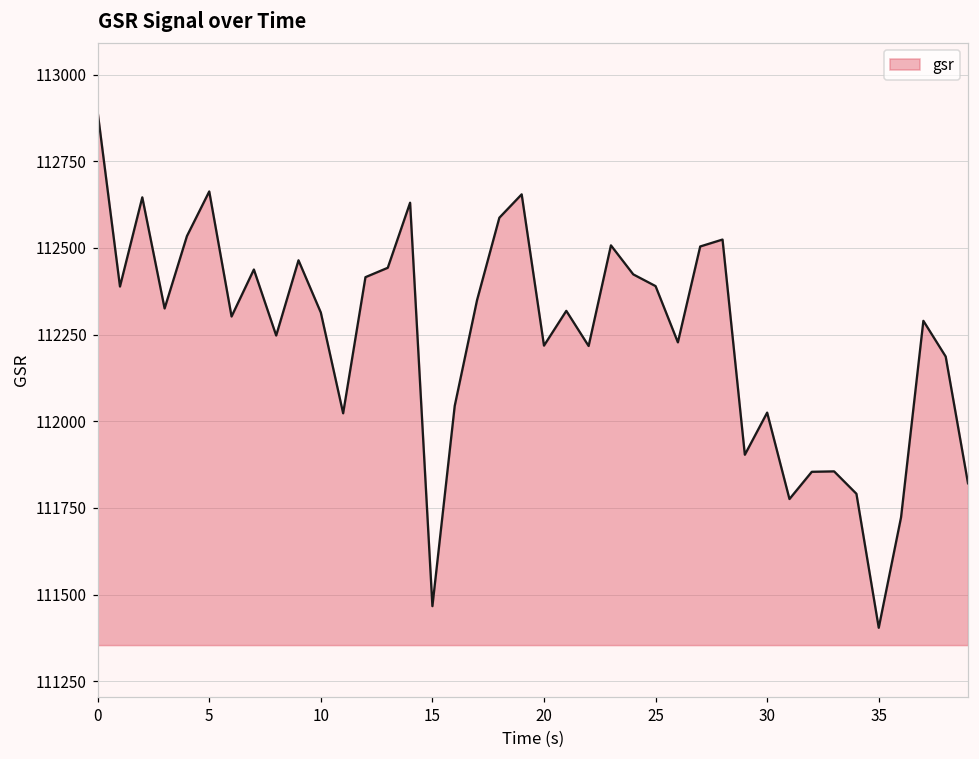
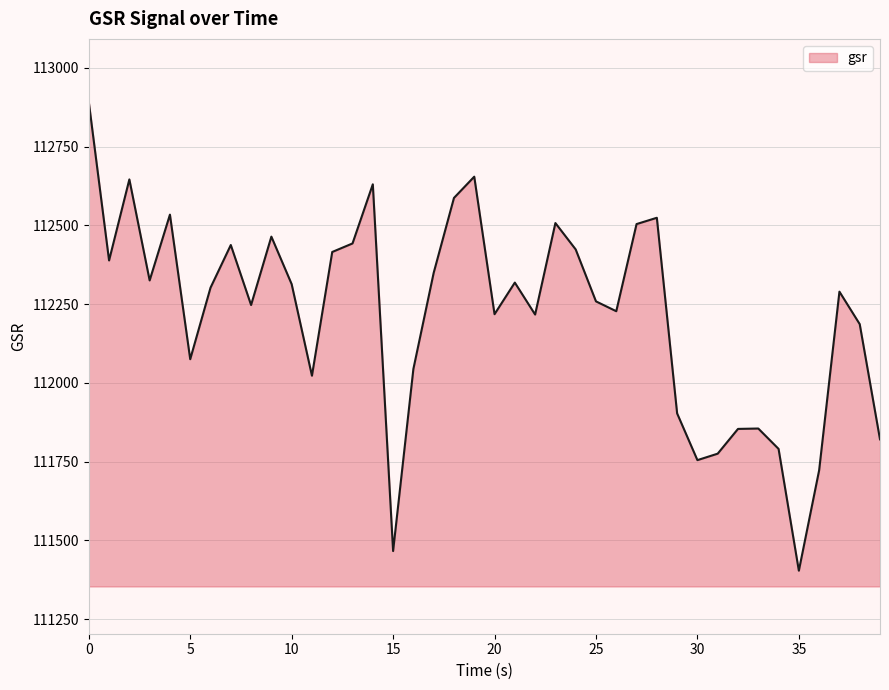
  {
    "0": 112890,
-   "5": 112660,
+   "5": 112080,
    "10": 112310,
    "15": 111470,
    "20": 112220,
-   "25": 112390,
-   "30": 112020,
+   "25": 112260,
+   "30": 111750,
    "35": 111400
  }
